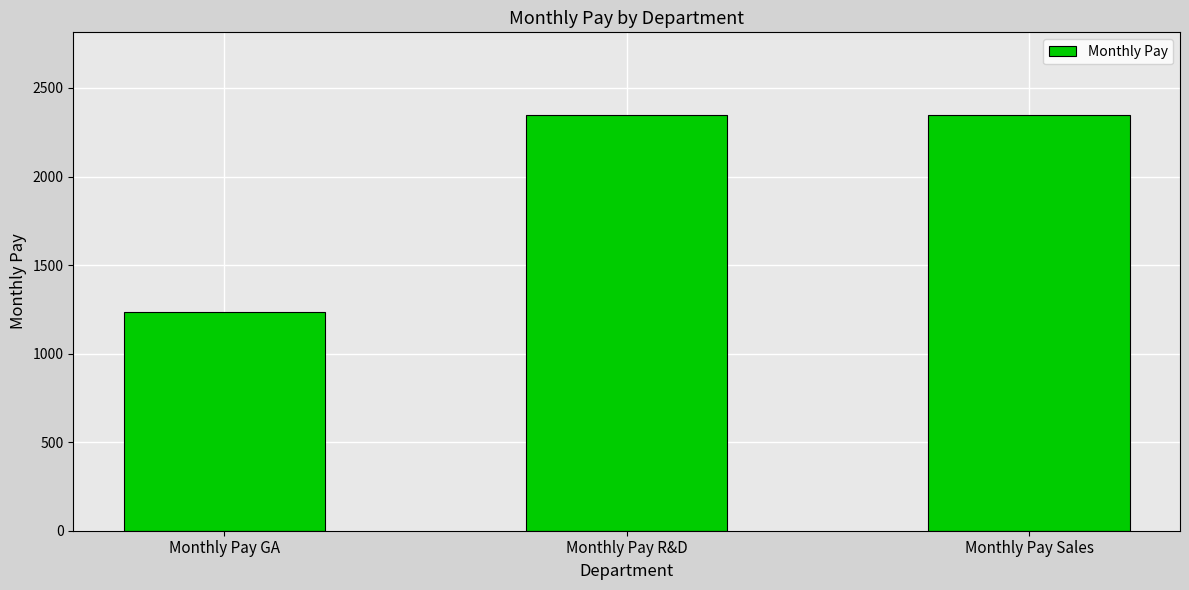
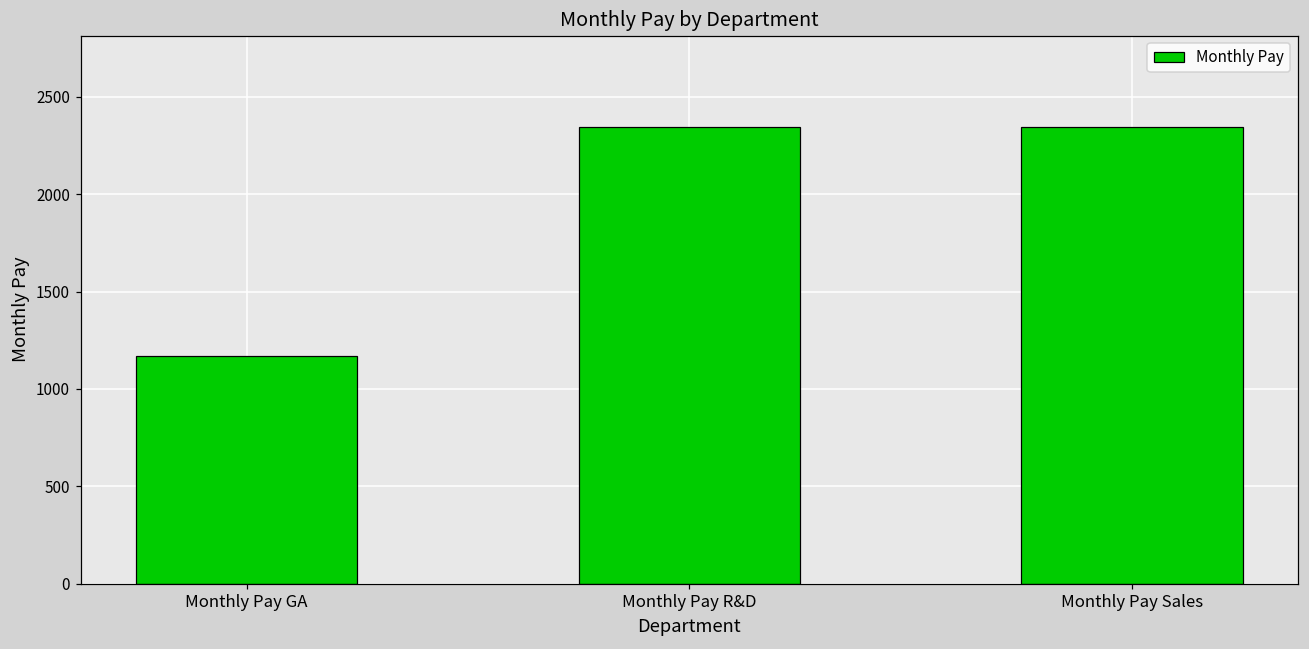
  {
-   "Monthly Pay GA": 1230,
+   "Monthly Pay GA": 1170,
    "Monthly Pay R&D": 2350,
    "Monthly Pay Sales": 2350
  }
